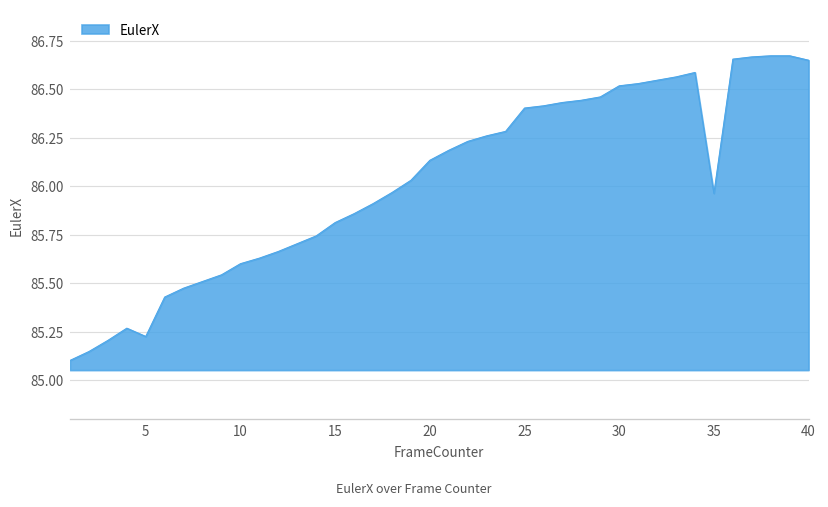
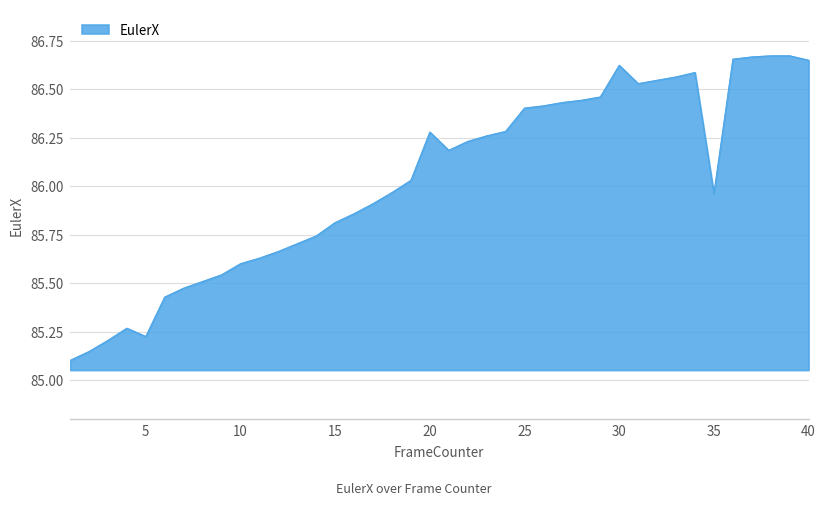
  {
    "5": 85.22,
    "10": 85.60,
    "15": 85.81,
-   "20": 86.13,
+   "20": 86.28,
    "25": 86.40,
-   "30": 86.52,
+   "30": 86.62,
    "35": 85.96,
    "40": 86.65
  }
